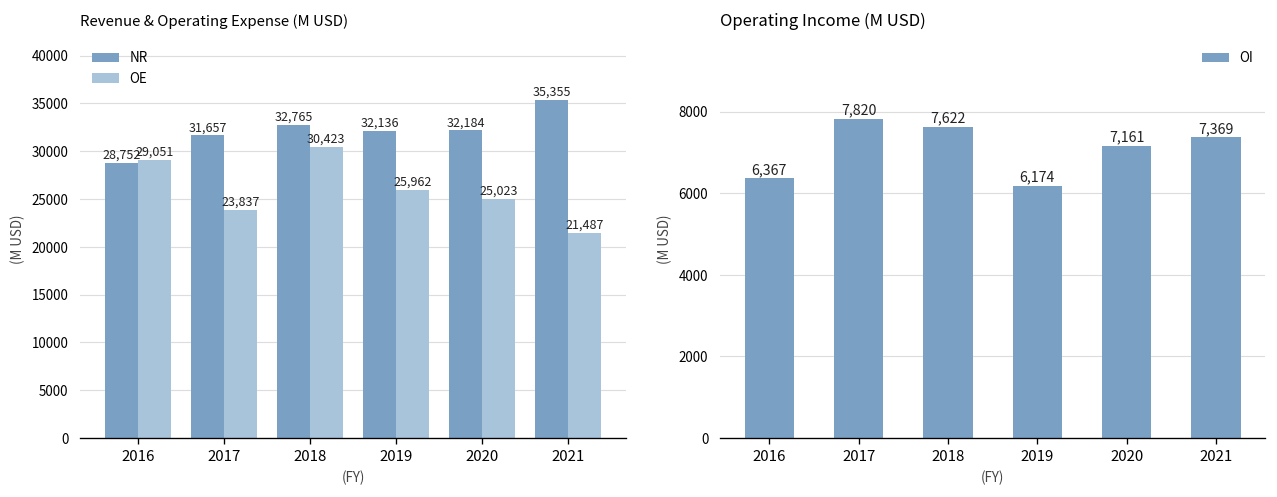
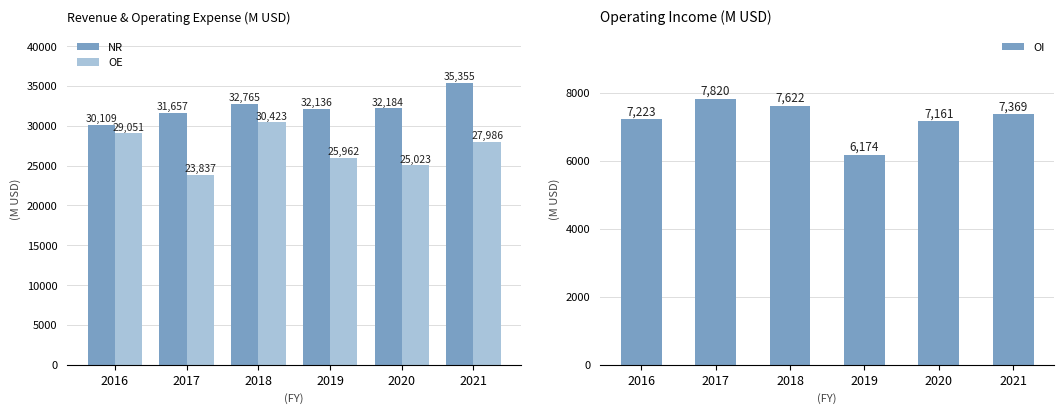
  {
    "Revenue & Operating Expense (M USD)": {
      "NR": {
-       "2016": "28,752",
+       "2016": "30,109",
        "2017": "31,657",
        "2018": "32,765",
        "2019": "32,136",
        "2020": "32,184",
        "2021": "35,355"
      },
      "OE": {
        "2016": "29,051",
        "2017": "23,837",
        "2018": "30,423",
        "2019": "25,962",
        "2020": "25,023",
-       "2021": "21,487"
+       "2021": "27,986"
      }
    },
    "Operating Income (M USD)": {
-     "2016": "6,367",
+     "2016": "7,223",
      "2017": "7,820",
      "2018": "7,622",
      "2019": "6,174",
      "2020": "7,161",
      "2021": "7,369"
    }
  }
